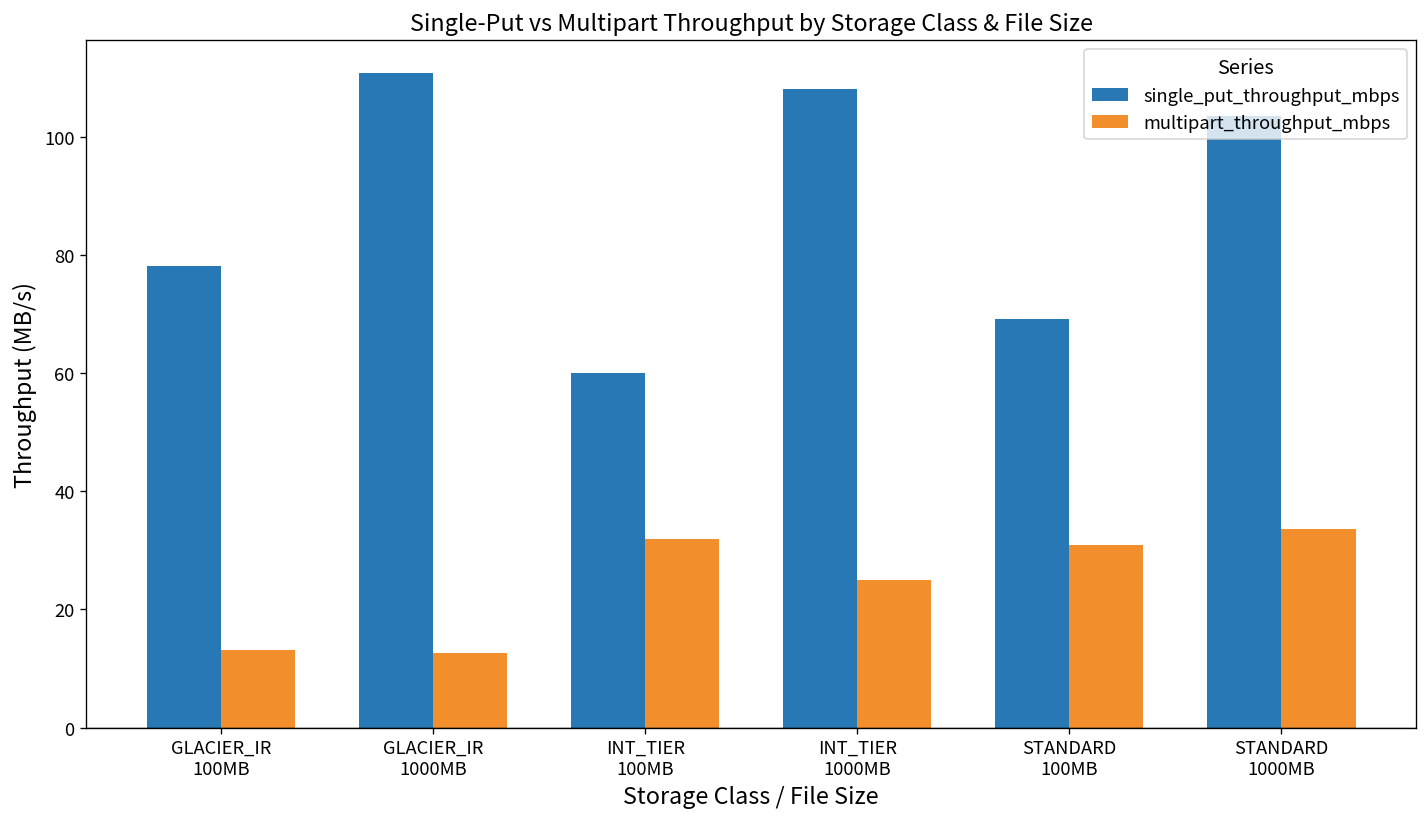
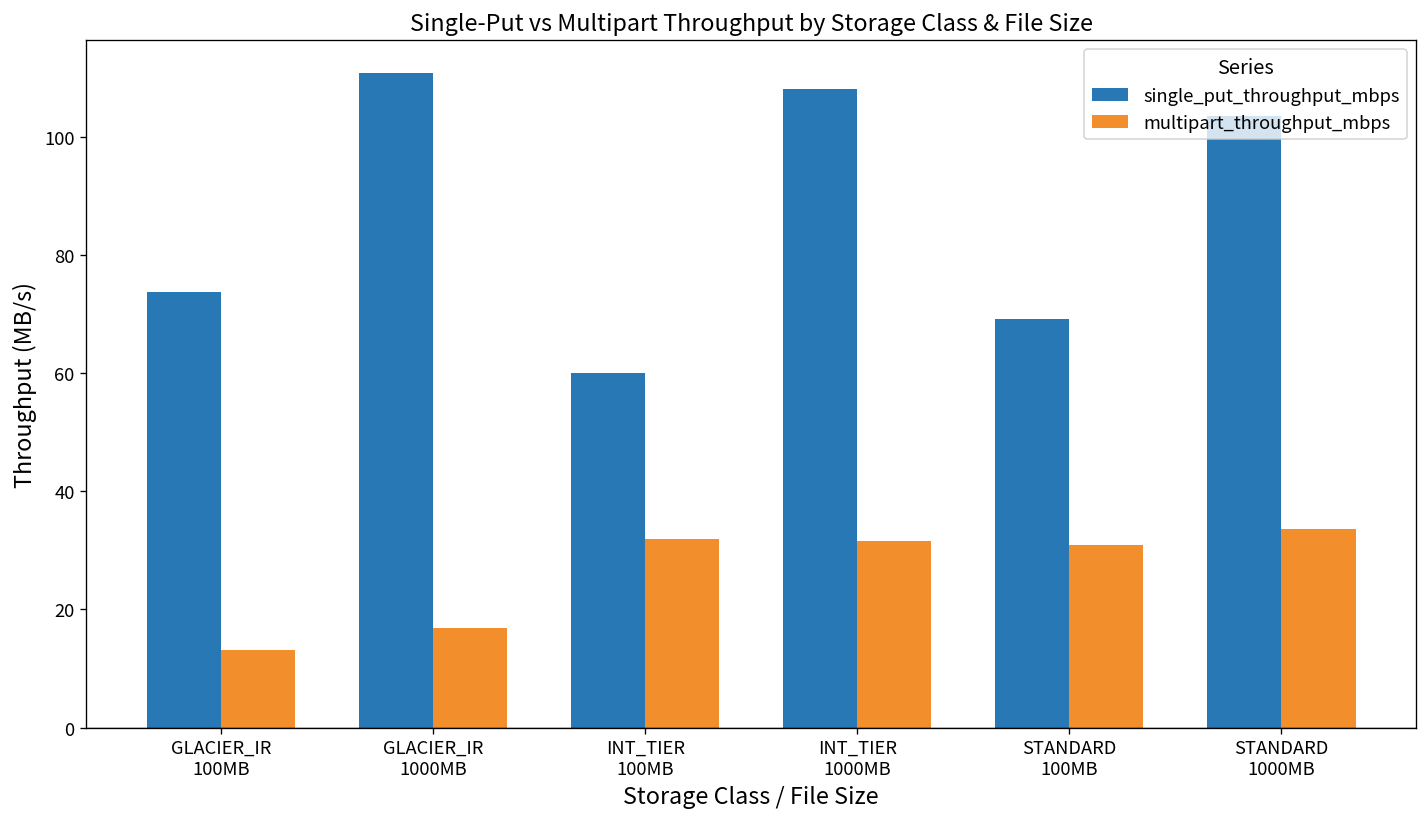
  {
    "single_put_throughput_mbps": {
-     "GLACIER_IR 100MB": 78,
+     "GLACIER_IR 100MB": 74,
      "GLACIER_IR 1000MB": 111,
      "INT_TIER 100MB": 60,
      "INT_TIER 1000MB": 108,
      "STANDARD 100MB": 69
    },
    "multipart_throughput_mbps": {
      "GLACIER_IR 100MB": 13,
-     "GLACIER_IR 1000MB": 13,
+     "GLACIER_IR 1000MB": 17,
      "INT_TIER 100MB": 32,
-     "INT_TIER 1000MB": 25,
+     "INT_TIER 1000MB": 32,
      "STANDARD 100MB": 31,
      "STANDARD 1000MB": 34
    }
  }
